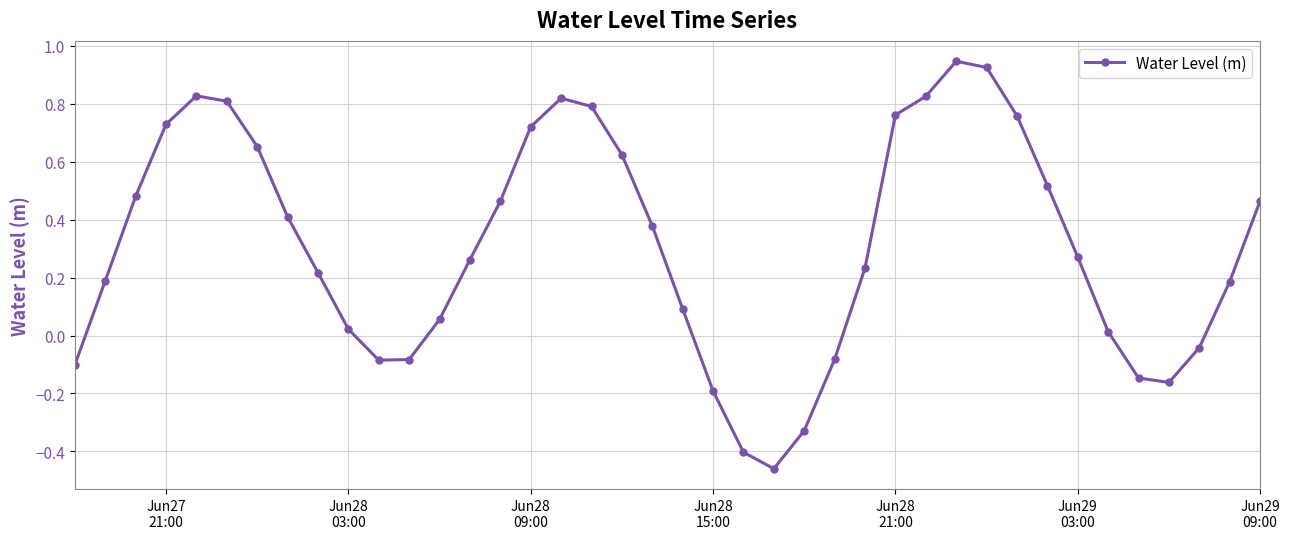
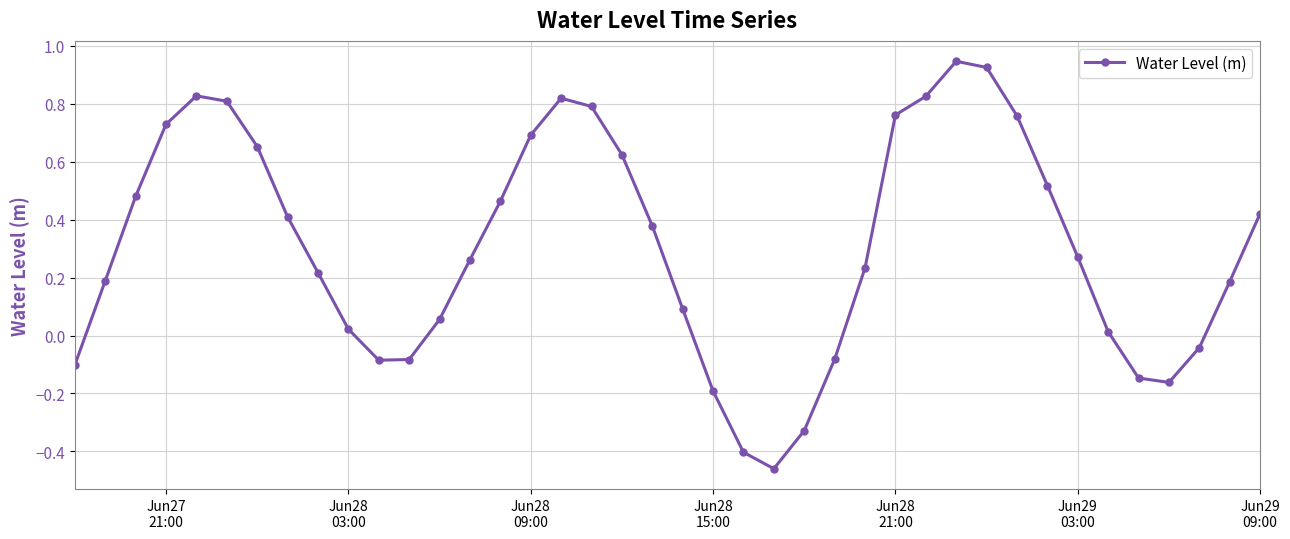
  {
    "Jun27 21:00": 0.73,
    "Jun28 03:00": 0.02,
-   "Jun28 09:00": 0.72,
+   "Jun28 09:00": 0.69,
    "Jun28 15:00": -0.19,
    "Jun28 21:00": 0.76,
    "Jun29 03:00": 0.27,
-   "Jun29 09:00": 0.47
+   "Jun29 09:00": 0.42
  }
